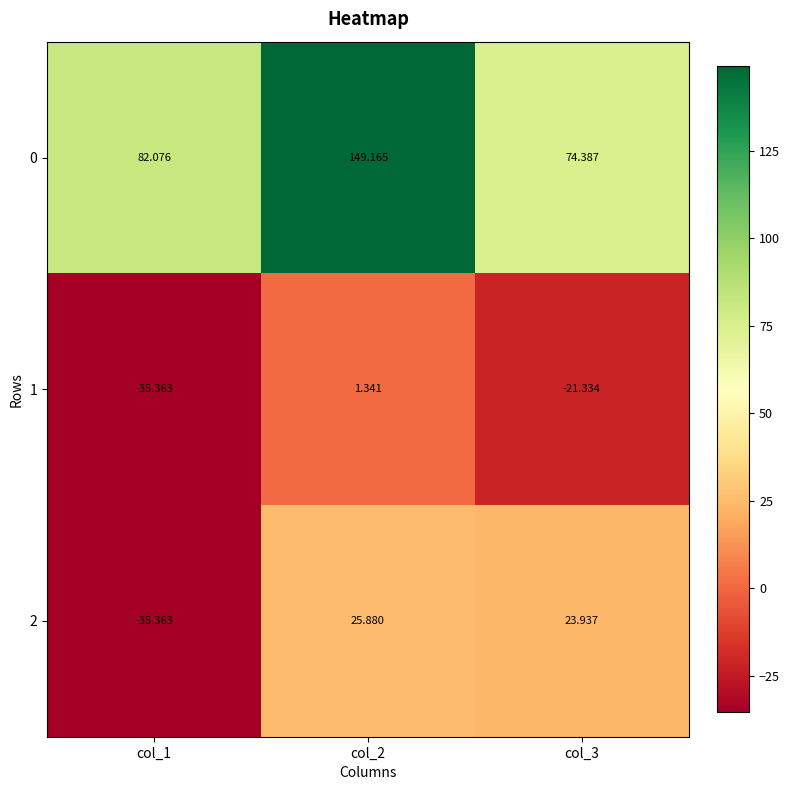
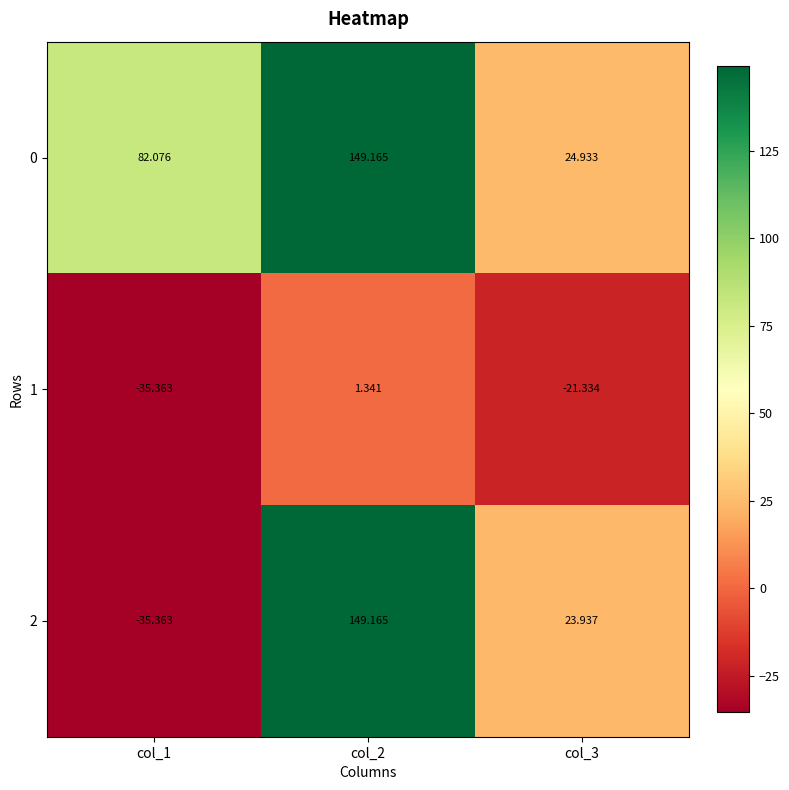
  {
    "0": {
      "col_1": 82.076,
      "col_2": 149.165,
-     "col_3": 74.387
+     "col_3": 24.933
    },
    "1": {
      "col_1": -35.363,
      "col_2": 1.341,
      "col_3": -21.334
    },
    "2": {
      "col_1": -35.363,
-     "col_2": 25.880,
+     "col_2": 149.165,
      "col_3": 23.937
    }
  }
